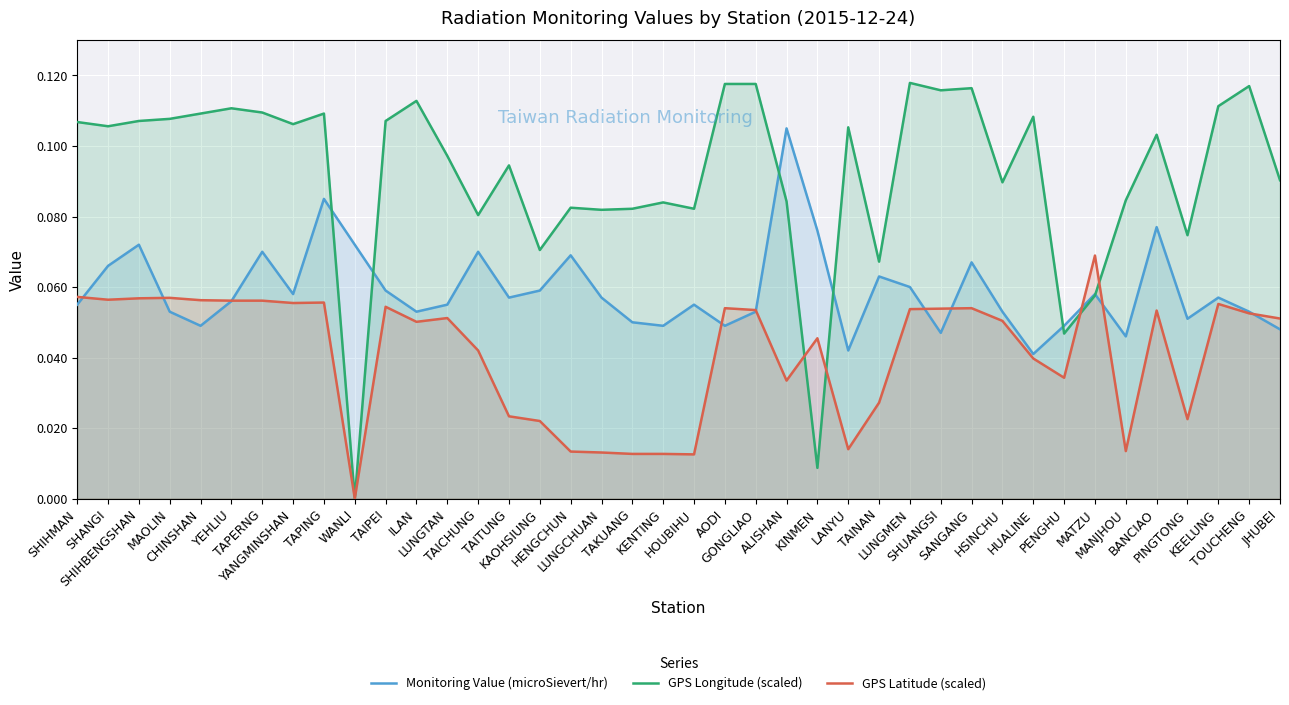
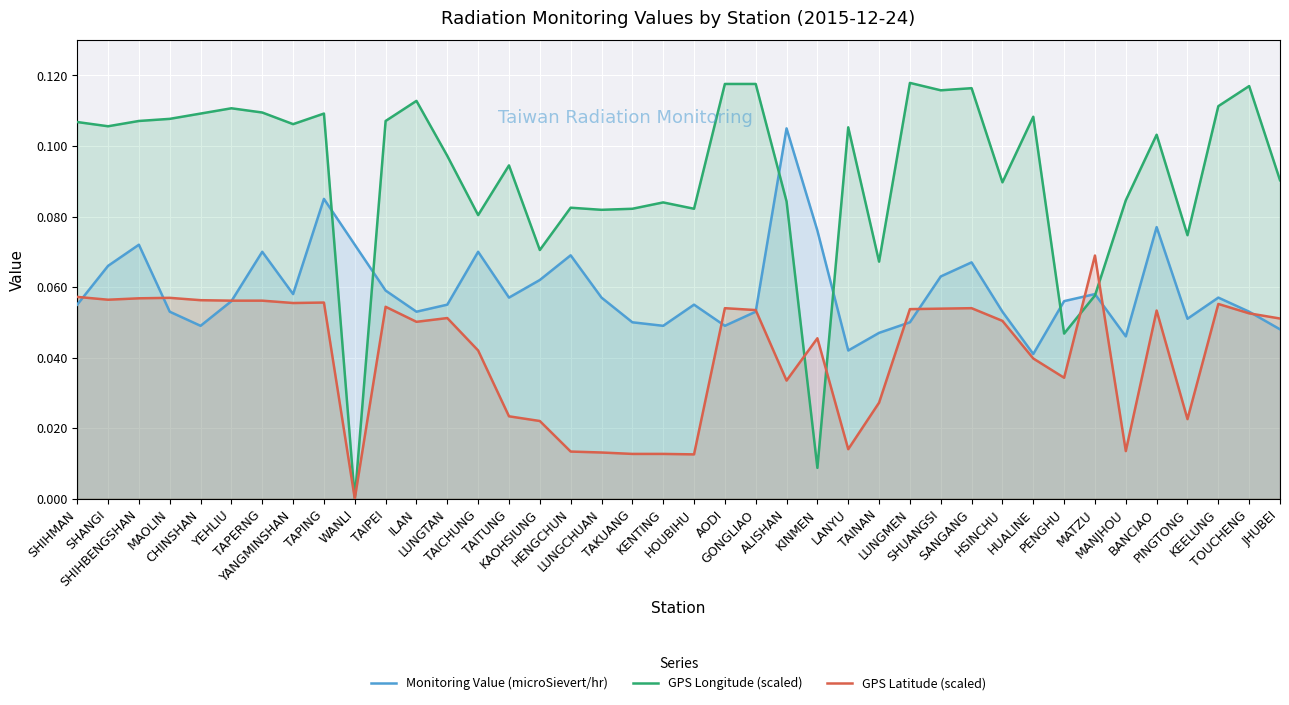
  {
    "Monitoring Value (microSievert/hr)": {
      "SHIHMAN": 0.055,
      "SHANGI": 0.066,
      "SHIHBENGSHAN": 0.072,
      "MAOLIN": 0.053,
      "CHINSHAN": 0.049,
      "TAPERNG": 0.070,
      "YANGMINSHAN": 0.058,
      "TAPING": 0.085,
      "WANLI": 0.072,
      "TAIPEI": 0.059,
      "ILAN": 0.053,
      "LUNGTAN": 0.055,
      "TAICHUNG": 0.070,
      "TAITUNG": 0.057,
-     "KAOHSIUNG": 0.059,
+     "KAOHSIUNG": 0.062,
      "HENGCHUN": 0.069,
      "LUNGCHUAN": 0.057,
      "TAKUANG": 0.050,
      "KENTING": 0.049,
      "HOUBIHU": 0.055,
      "AODI": 0.049,
      "ALISHAN": 0.105,
      "KINMEN": 0.076,
      "LANYU": 0.042,
-     "TAINAN": 0.063,
-     "LUNGMEN": 0.06,
-     "SHUANGSI": 0.047,
+     "TAINAN": 0.047,
+     "LUNGMEN": 0.05,
+     "SHUANGSI": 0.063,
      "SANGANG": 0.067,
      "HSINCHU": 0.053,
      "HUALINE": 0.041,
-     "PENGHU": 0.049,
+     "PENGHU": 0.056,
      "MANJHOU": 0.046,
      "BANCIAO": 0.077,
      "PINGTONG": 0.051,
      "KEELUNG": 0.057,
      "JHUBEI": 0.048
    },
    "GPS Longitude (scaled)": {
      "SHIHMAN": 0.107,
      "SHANGI": 0.106,
      "SHIHBENGSHAN": 0.107,
      "MAOLIN": 0.108,
      "CHINSHAN": 0.109,
      "YEHLIU": 0.111,
      "TAPERNG": 0.110,
      "YANGMINSHAN": 0.106,
      "TAPING": 0.109,
      "TAIPEI": 0.107,
      "ILAN": 0.113,
      "LUNGTAN": 0.097,
      "TAICHUNG": 0.080,
      "TAITUNG": 0.095,
      "KAOHSIUNG": 0.070,
      "HENGCHUN": 0.082,
      "LUNGCHUAN": 0.082,
      "TAKUANG": 0.082,
      "KENTING": 0.084,
      "HOUBIHU": 0.082,
      "AODI": 0.118,
      "GONGLIAO": 0.118,
      "ALISHAN": 0.084,
      "KINMEN": 0.009,
      "LANYU": 0.105,
      "TAINAN": 0.067,
      "LUNGMEN": 0.118,
      "SHUANGSI": 0.116,
      "SANGANG": 0.116,
      "HSINCHU": 0.090,
      "HUALINE": 0.108,
      "PENGHU": 0.047,
      "MANJHOU": 0.085,
      "BANCIAO": 0.103,
      "PINGTONG": 0.075,
      "KEELUNG": 0.111,
      "TOUCHENG": 0.117,
      "JHUBEI": 0.090
    },
    "GPS Latitude (scaled)": {
      "SHIHMAN": 0.057,
      "SHANGI": 0.056,
      "SHIHBENGSHAN": 0.057,
      "MAOLIN": 0.057,
      "CHINSHAN": 0.056,
      "TAPERNG": 0.056,
      "YANGMINSHAN": 0.055,
      "TAPING": 0.056,
      "TAIPEI": 0.054,
      "ILAN": 0.050,
      "LUNGTAN": 0.051,
      "TAICHUNG": 0.042,
      "TAITUNG": 0.023,
      "KAOHSIUNG": 0.022,
      "HENGCHUN": 0.013,
      "LUNGCHUAN": 0.013,
      "TAKUANG": 0.013,
      "KENTING": 0.013,
      "HOUBIHU": 0.013,
      "AODI": 0.054,
      "ALISHAN": 0.033,
      "KINMEN": 0.045,
      "LANYU": 0.014,
      "TAINAN": 0.027,
      "LUNGMEN": 0.054,
      "SHUANGSI": 0.054,
      "SANGANG": 0.054,
      "HSINCHU": 0.050,
      "HUALINE": 0.040,
      "PENGHU": 0.034,
      "MATZU": 0.069,
      "MANJHOU": 0.013,
      "BANCIAO": 0.053,
      "PINGTONG": 0.023,
      "KEELUNG": 0.055,
      "JHUBEI": 0.051
    }
  }
